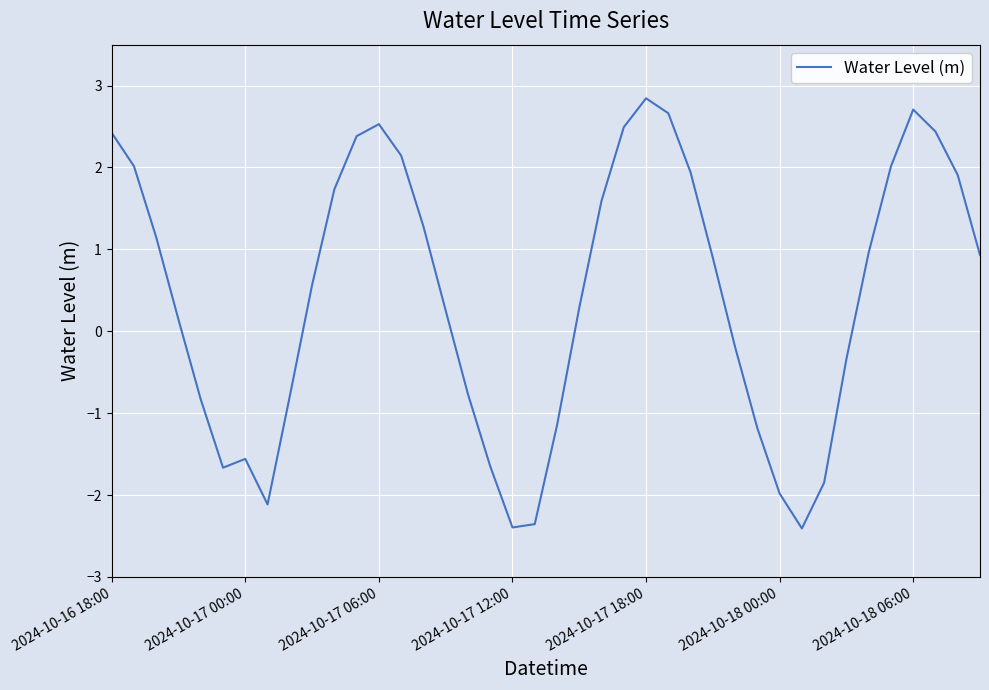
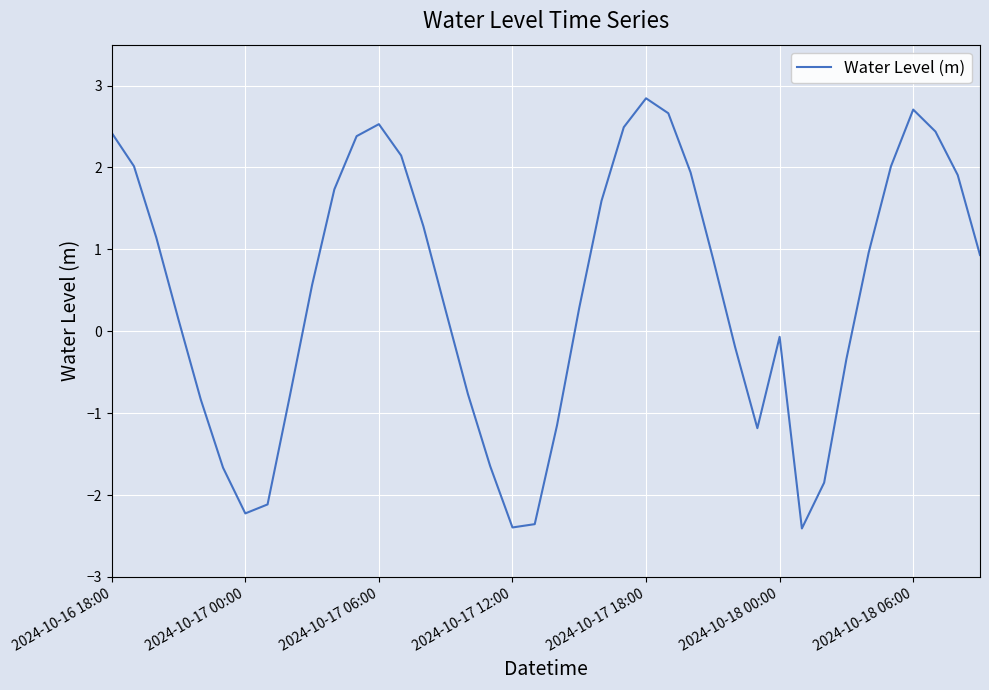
  {
    "2024-10-16 18:00": 2.4,
-   "2024-10-17 00:00": -1.6,
+   "2024-10-17 00:00": -2.2,
    "2024-10-17 06:00": 2.5,
    "2024-10-17 12:00": -2.4,
    "2024-10-17 18:00": 2.8,
-   "2024-10-18 00:00": -2.0,
+   "2024-10-18 00:00": -0.1,
    "2024-10-18 06:00": 2.7
  }
